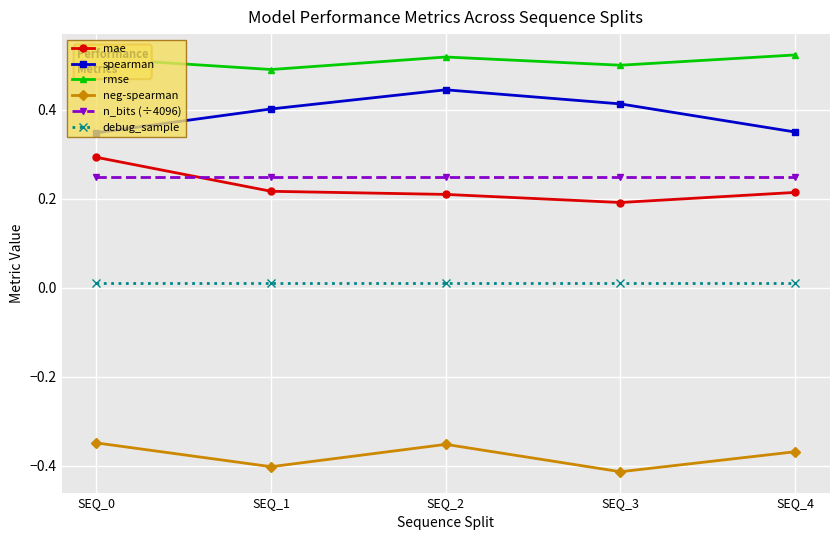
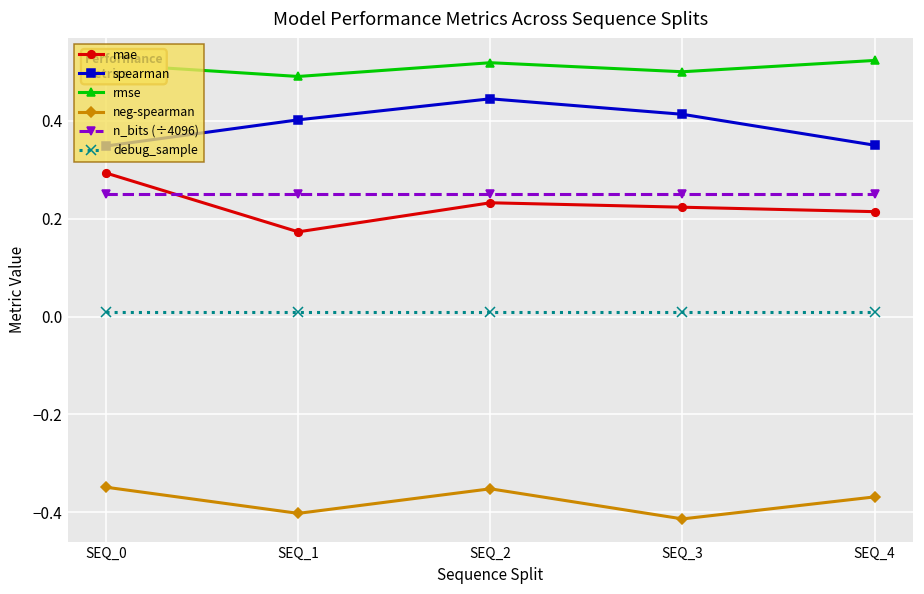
  {
    "mae": {
      "SEQ_0": 0.29,
-     "SEQ_1": 0.22,
-     "SEQ_2": 0.21,
-     "SEQ_3": 0.19,
+     "SEQ_1": 0.17,
+     "SEQ_2": 0.23,
+     "SEQ_3": 0.22,
      "SEQ_4": 0.21
    },
    "spearman": {
      "SEQ_1": 0.40,
      "SEQ_2": 0.45,
      "SEQ_3": 0.41,
      "SEQ_4": 0.35
    },
    "rmse": {
      "SEQ_1": 0.49,
      "SEQ_2": 0.52,
      "SEQ_3": 0.50,
      "SEQ_4": 0.52
    },
    "neg-spearman": {
      "SEQ_0": -0.35,
      "SEQ_1": -0.40,
      "SEQ_2": -0.35,
      "SEQ_3": -0.41,
      "SEQ_4": -0.37
    },
    "n_bits (÷4096)": {
      "SEQ_0": 0.25,
      "SEQ_1": 0.25,
      "SEQ_2": 0.25,
      "SEQ_3": 0.25,
      "SEQ_4": 0.25
    },
    "debug_sample": {
      "SEQ_0": 0.01,
      "SEQ_1": 0.01,
      "SEQ_2": 0.01,
      "SEQ_3": 0.01,
      "SEQ_4": 0.01
    }
  }
